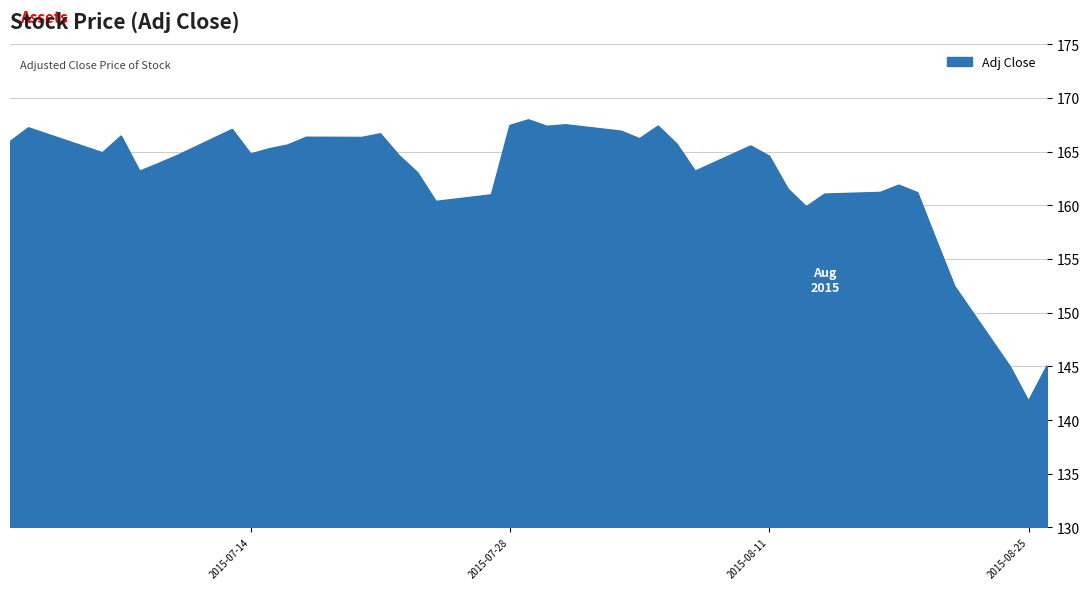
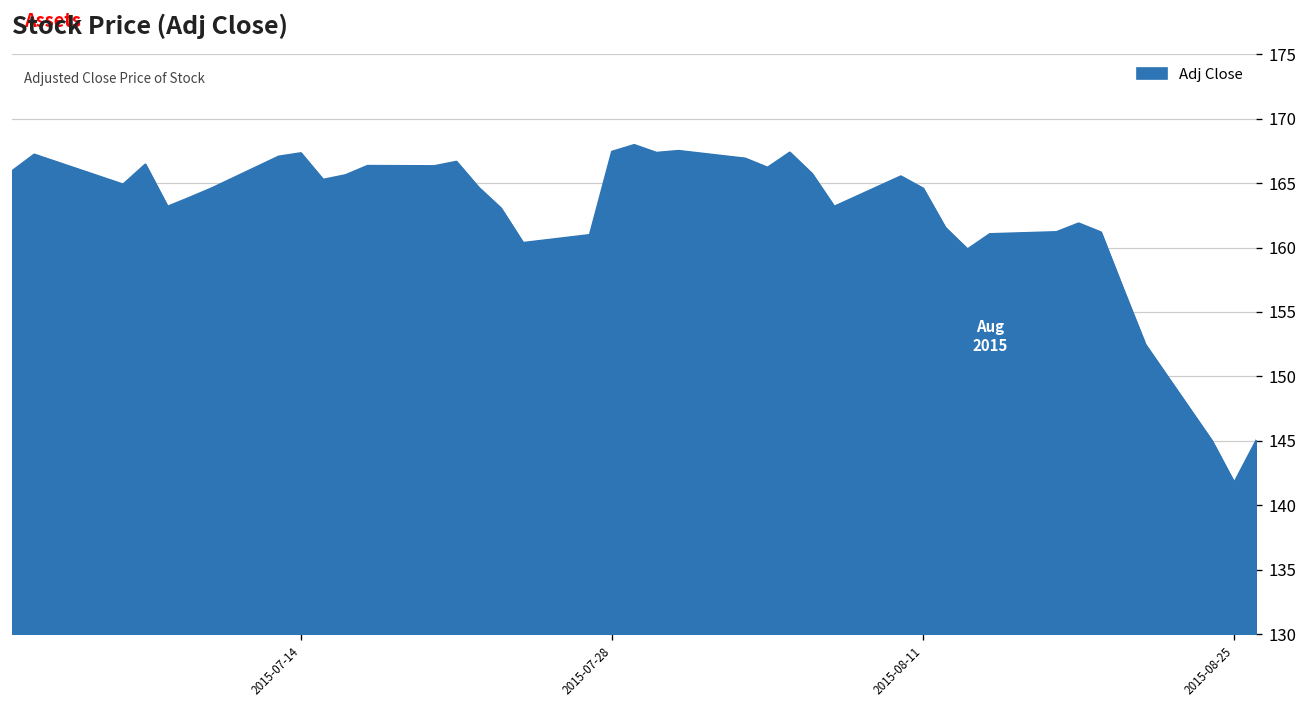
  {
-   "2015-07-14": 164.8,
+   "2015-07-14": 167.3,
    "2015-07-28": 167.4,
    "2015-08-11": 164.6,
    "2015-08-25": 141.8
  }
